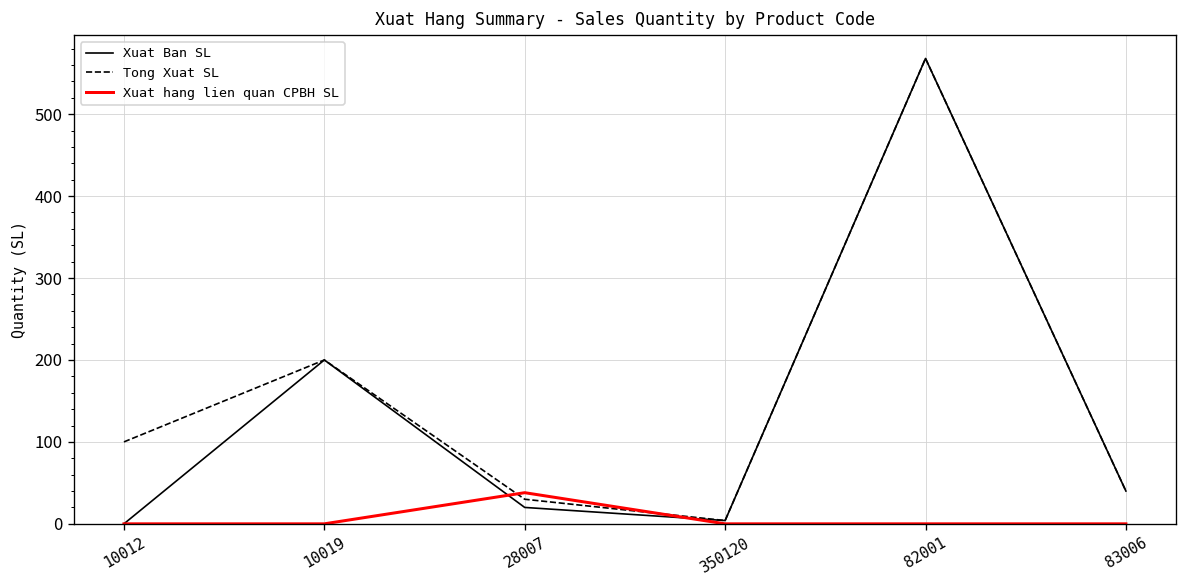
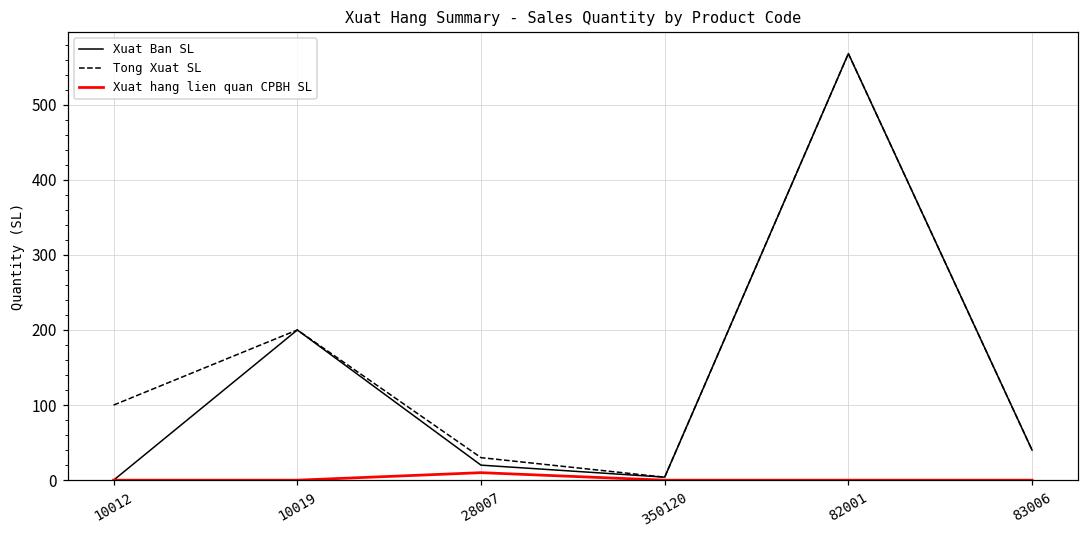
  {
    "Xuat hang lien quan CPBH SL": {
      "10019": 0,
-     "28007": 40,
+     "28007": 10,
      "350120": 0,
      "82001": 0,
      "83006": 0
    }
  }
